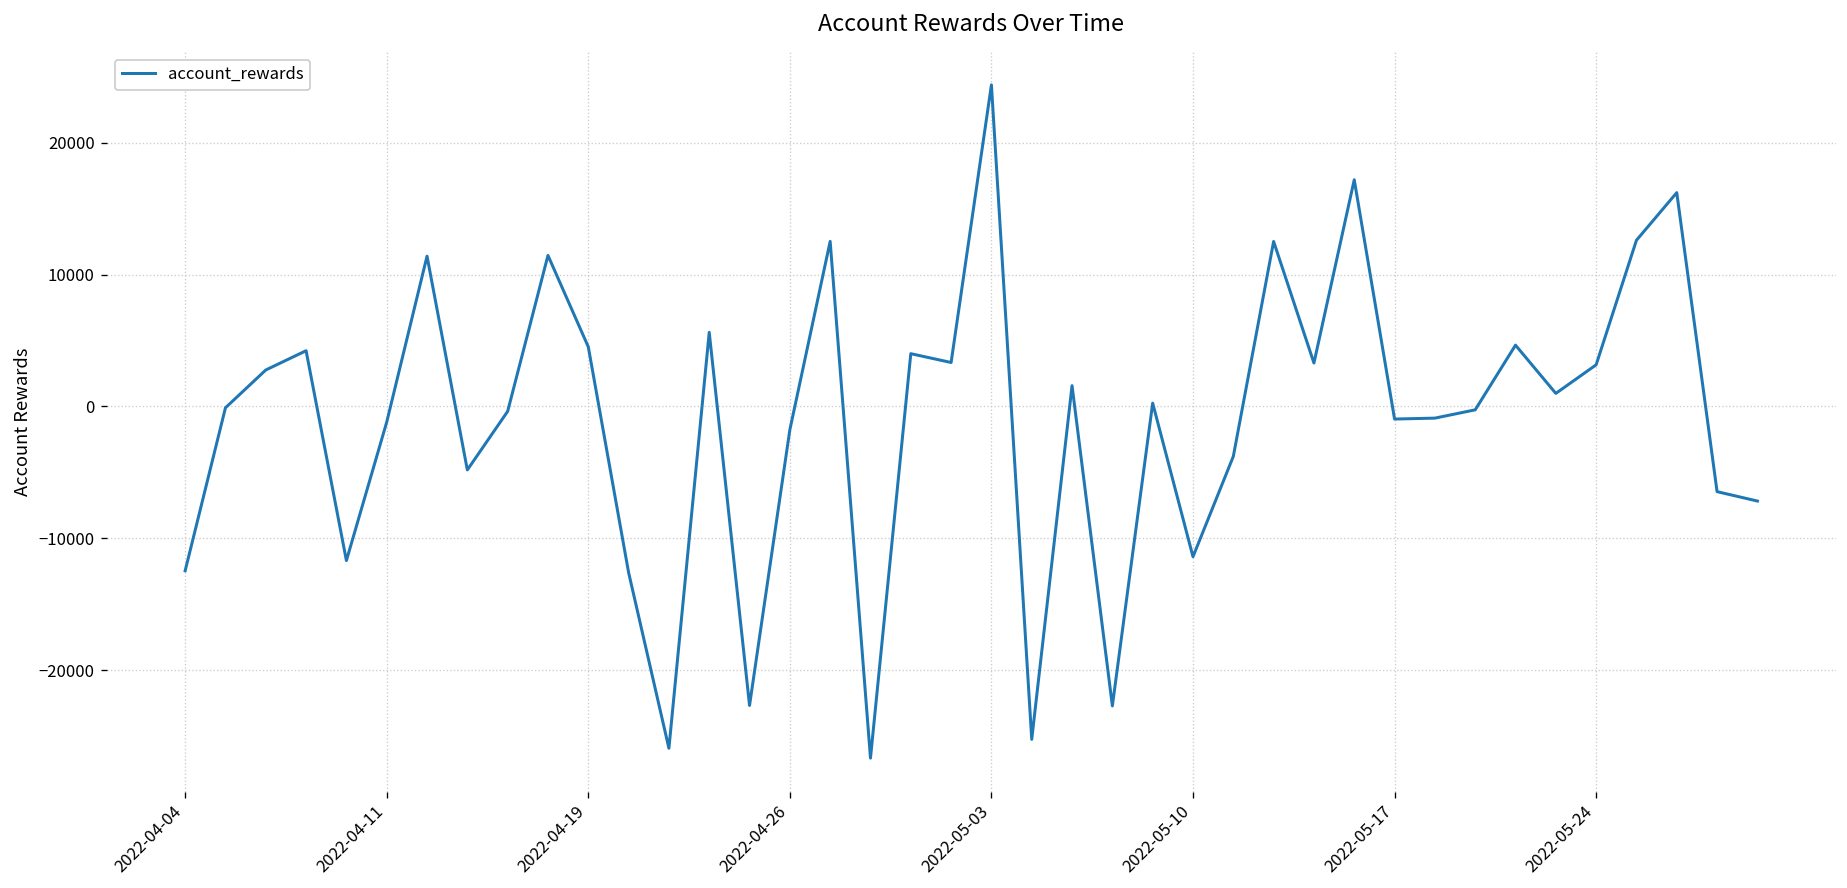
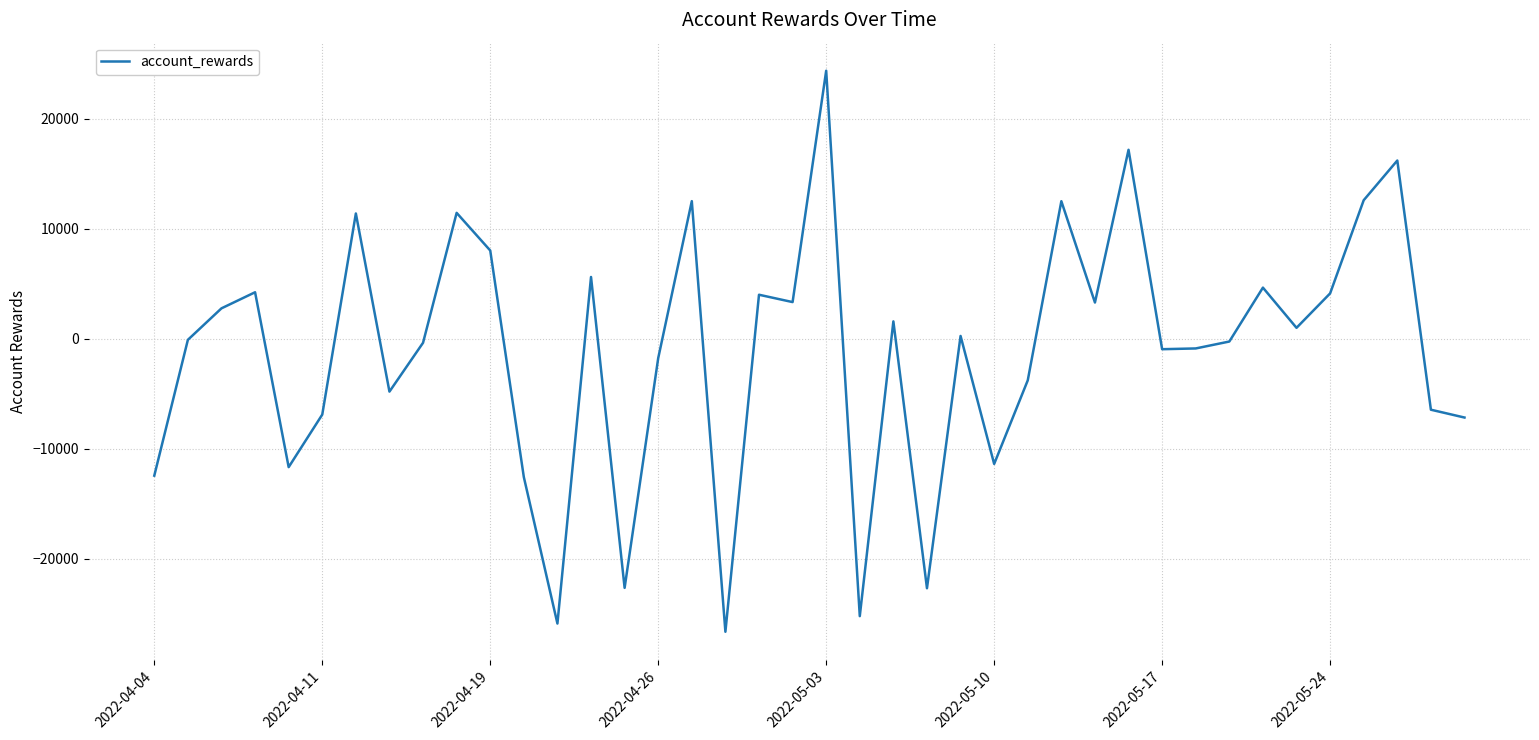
  {
    "2022-04-04": -12500,
-   "2022-04-11": -1200,
-   "2022-04-19": 4500,
+   "2022-04-11": -6900,
+   "2022-04-19": 8000,
    "2022-04-26": -1800,
    "2022-05-03": 24400,
    "2022-05-10": -11400,
    "2022-05-17": -1000,
-   "2022-05-24": 3200
+   "2022-05-24": 4100
  }
